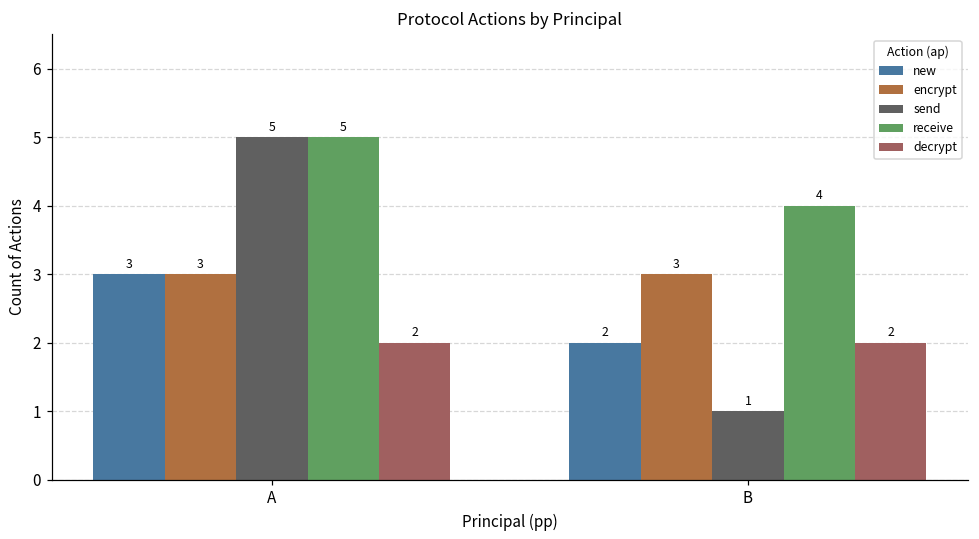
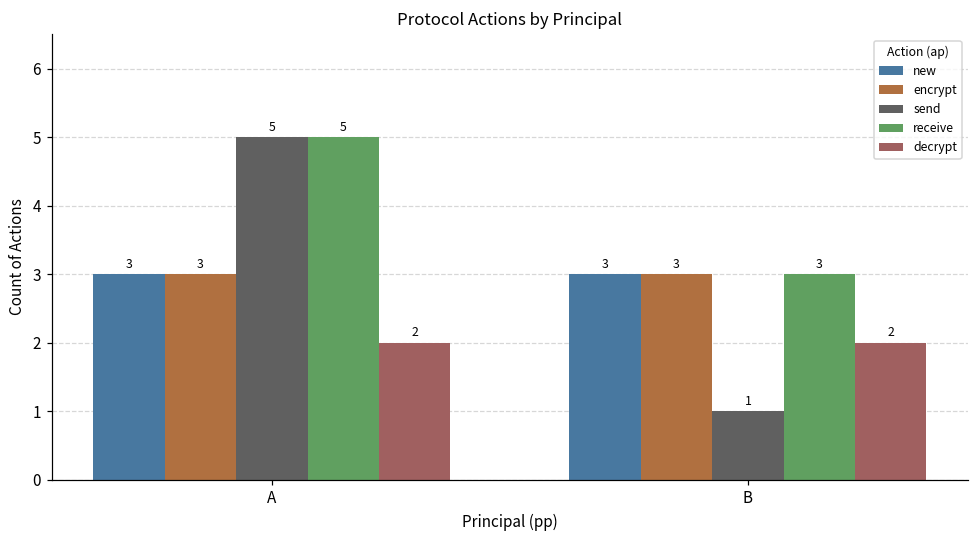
  {
    "new": {
      "A": 3,
-     "B": 2
+     "B": 3
    },
    "send": {
      "A": 5,
      "B": 1
    },
    "receive": {
      "A": 5,
-     "B": 4
+     "B": 3
    }
  }
